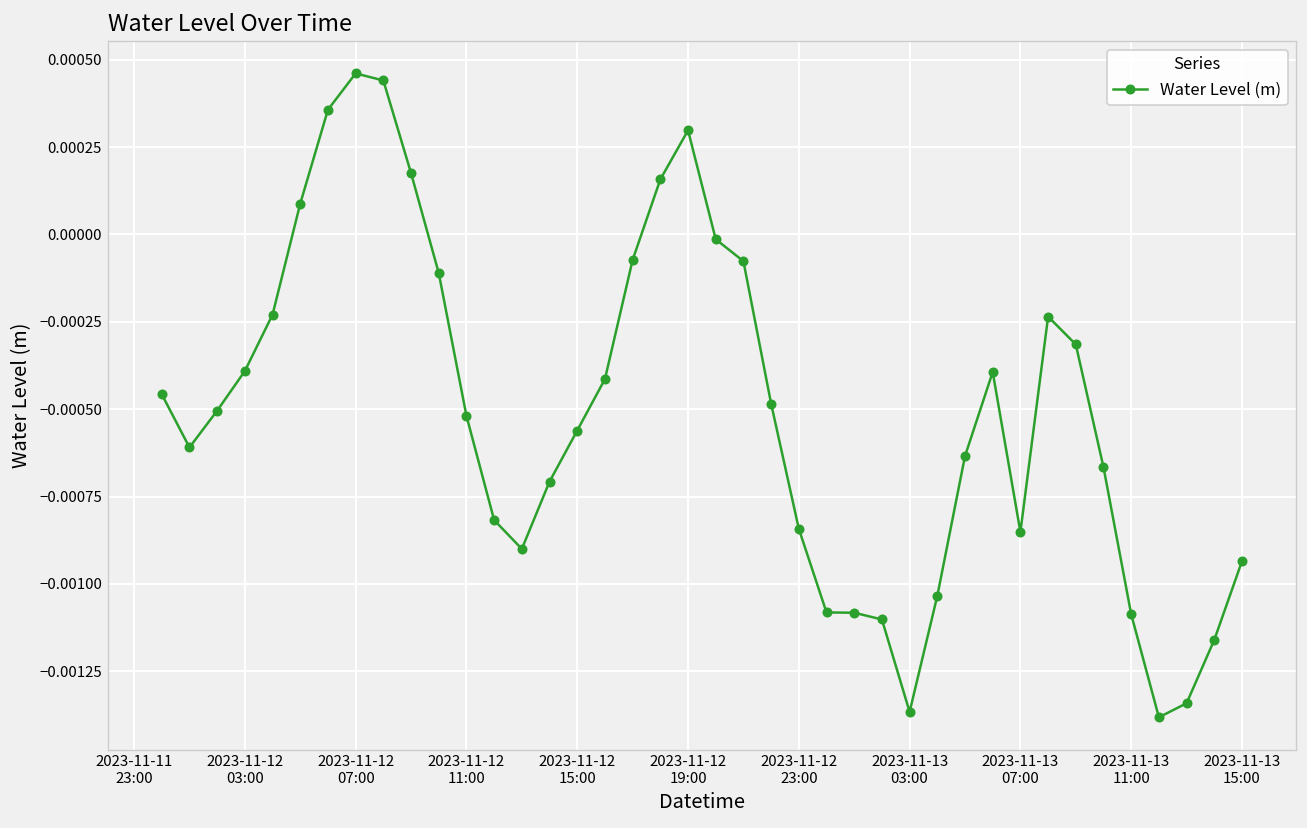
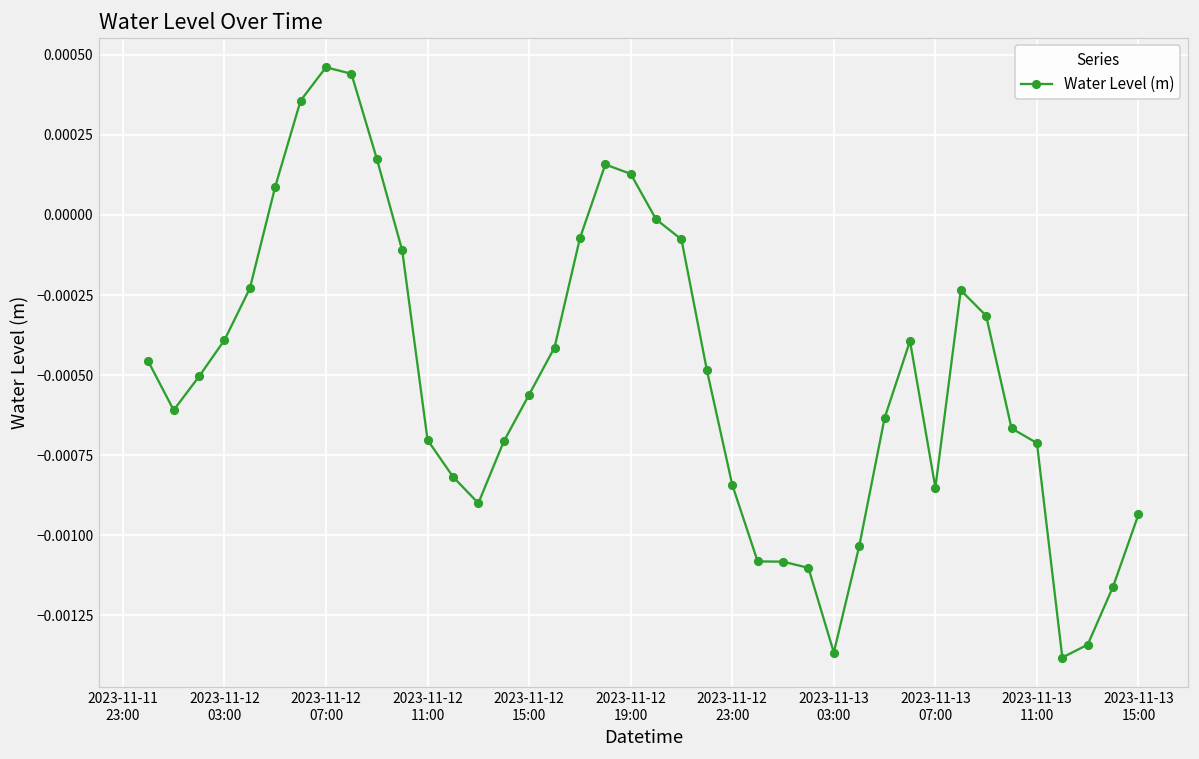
  {
    "2023-11-12 03:00": -0.00039,
    "2023-11-12 07:00": 0.00046,
-   "2023-11-12 11:00": -0.00052,
+   "2023-11-12 11:00": -0.00070,
    "2023-11-12 15:00": -0.00056,
-   "2023-11-12 19:00": 0.00030,
+   "2023-11-12 19:00": 0.00013,
    "2023-11-12 23:00": -0.00084,
    "2023-11-13 03:00": -0.00137,
    "2023-11-13 07:00": -0.00085,
-   "2023-11-13 11:00": -0.00109,
+   "2023-11-13 11:00": -0.00071,
    "2023-11-13 15:00": -0.00093
  }
